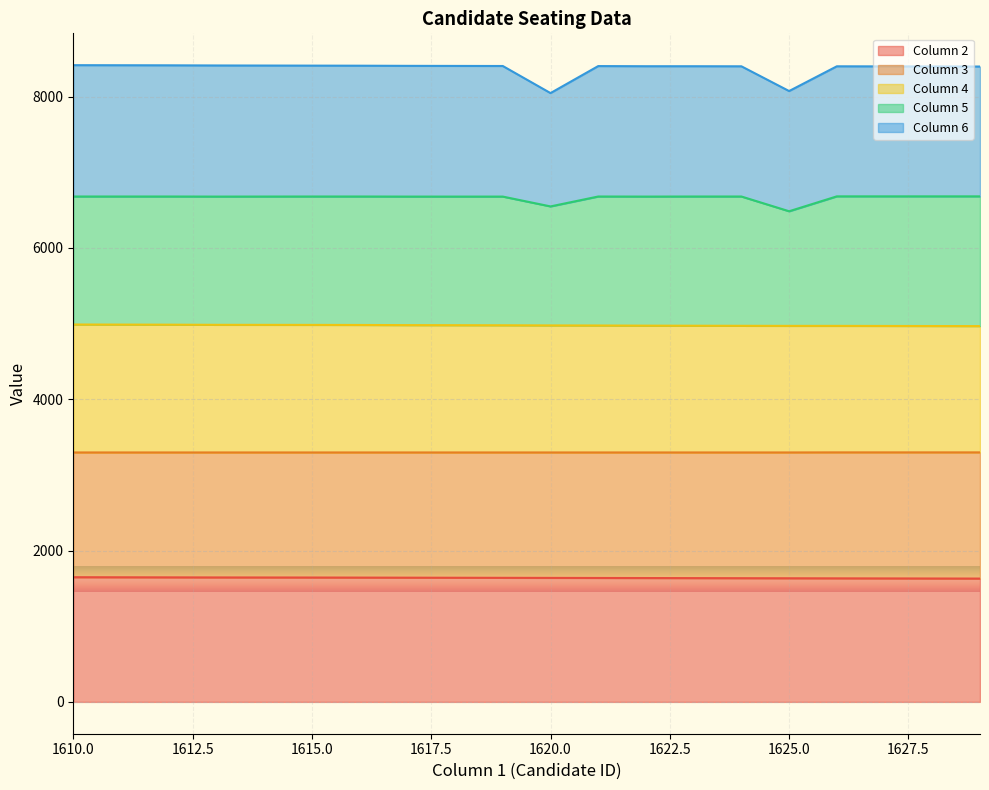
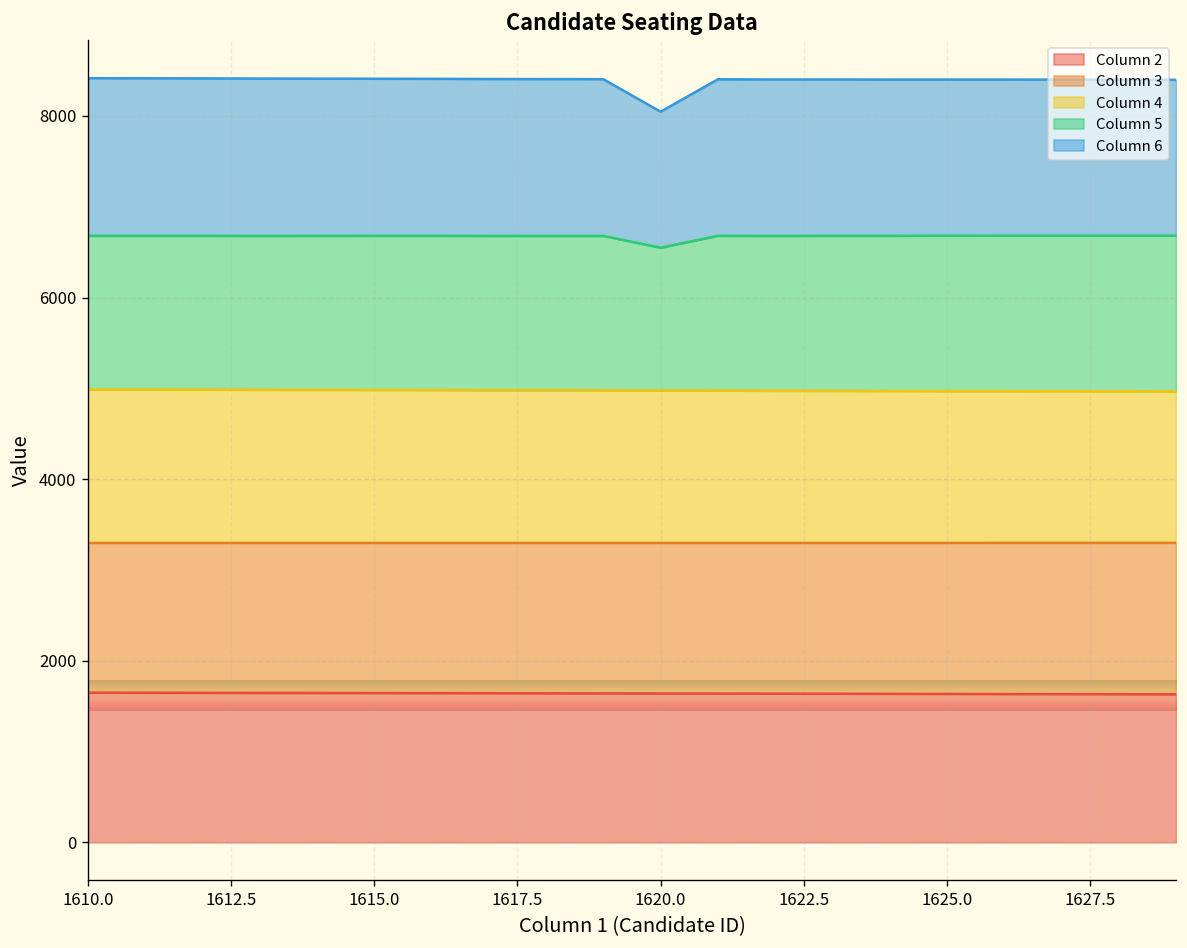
  {
    "Column 5": {
      "1610.0": 1700,
      "1615.0": 1700,
      "1620.0": 1600,
-     "1625.0": 1500
+     "1625.0": 1700
    },
    "Column 6": {
      "1610.0": 1700,
      "1615.0": 1700,
      "1620.0": 1500,
-     "1625.0": 1600
+     "1625.0": 1700
    }
  }
